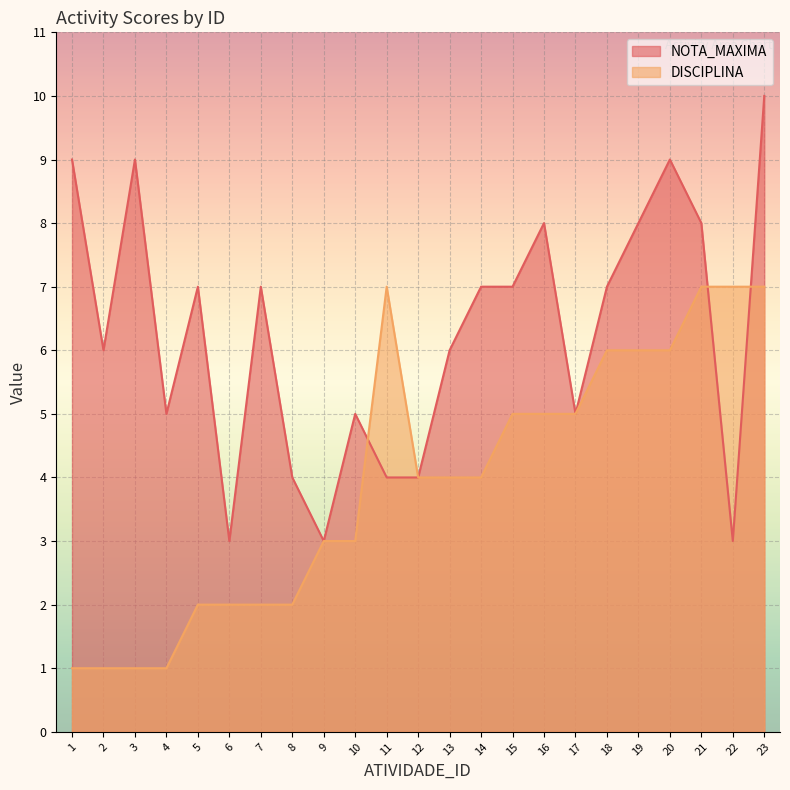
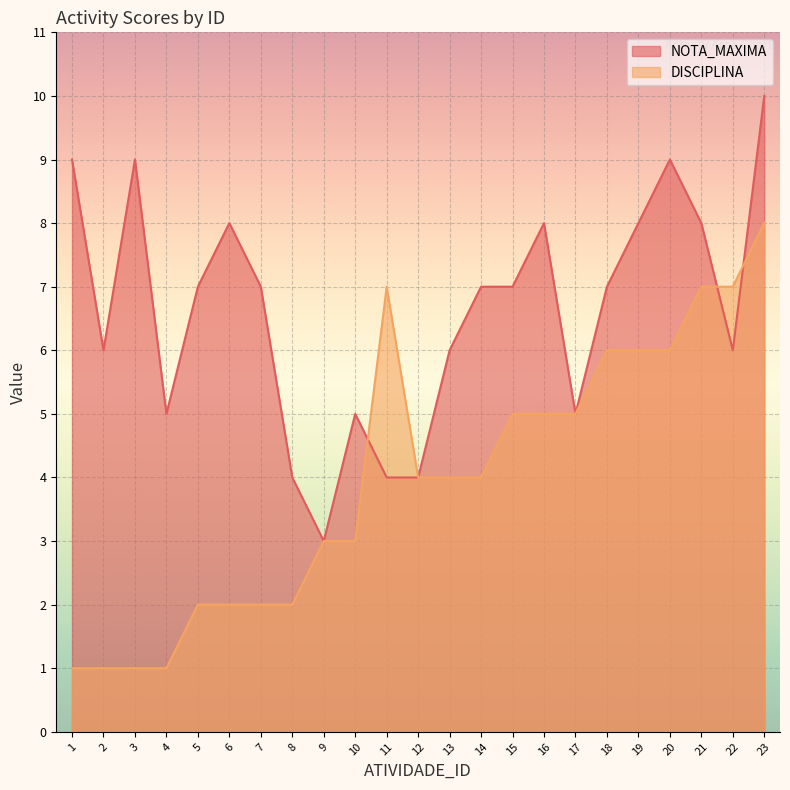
  {
    "NOTA_MAXIMA": {
      "1": 9,
      "2": 6,
      "3": 9,
      "4": 5,
      "5": 7,
-     "6": 3,
+     "6": 8,
      "7": 7,
      "8": 4,
      "10": 5,
      "11": 4,
      "13": 6,
      "14": 7,
      "15": 7,
      "16": 8,
      "18": 7,
      "19": 8,
      "20": 9,
      "21": 8,
-     "22": 3,
+     "22": 6,
      "23": 10
    },
    "DISCIPLINA": {
      "1": 1,
      "2": 1,
      "3": 1,
      "4": 1,
      "5": 2,
      "6": 2,
      "7": 2,
      "8": 2,
      "10": 3,
      "11": 7,
      "13": 4,
      "14": 4,
      "15": 5,
      "16": 5,
      "18": 6,
      "19": 6,
      "20": 6,
      "21": 7,
      "22": 7,
-     "23": 7
+     "23": 8
    }
  }
